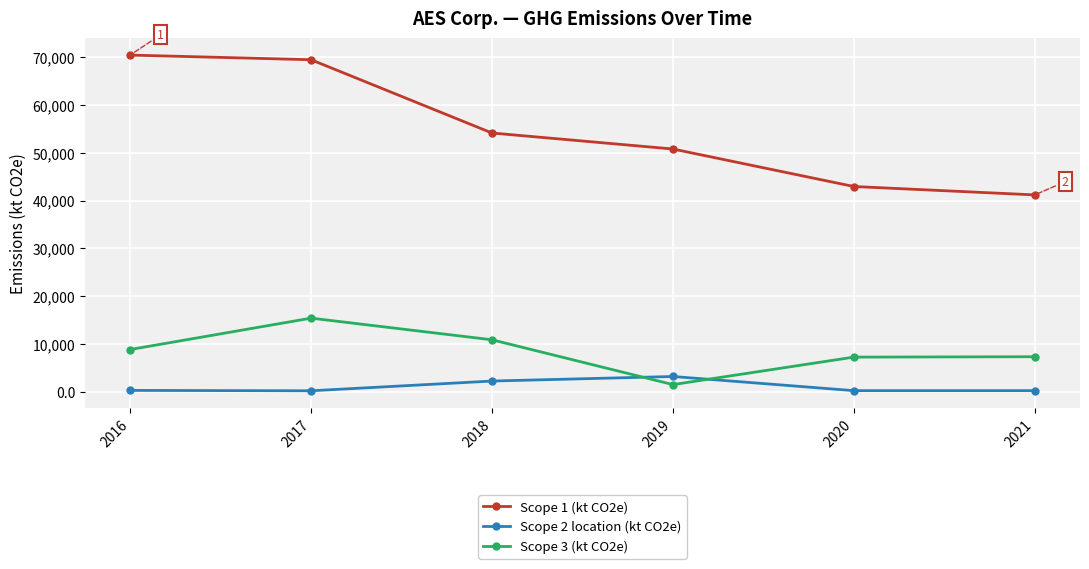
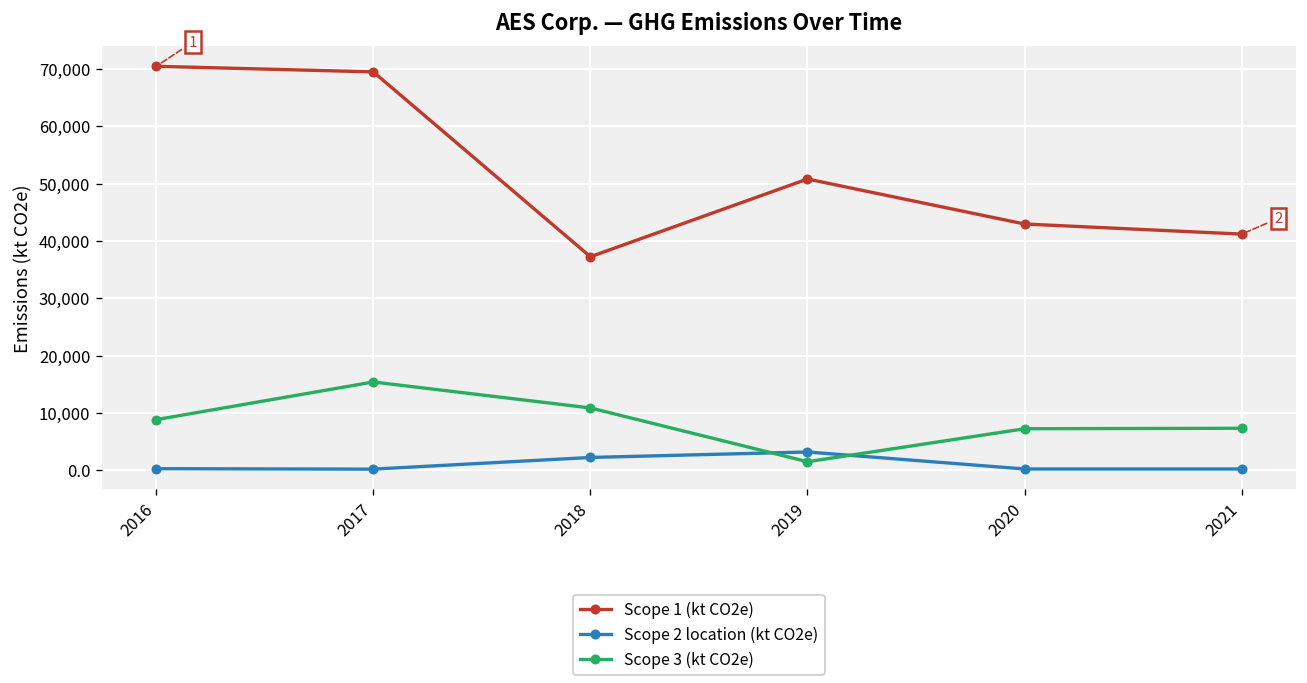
  {
    "Scope 1 (kt CO2e)": {
      "2017": "69,000",
-     "2018": "54,000",
+     "2018": "37,000",
      "2019": "51,000",
      "2020": "43,000"
    },
    "Scope 2 location (kt CO2e)": {
      "2016": "0",
      "2017": "0",
      "2018": "2,000",
      "2019": "3,000",
      "2020": "0",
      "2021": "0"
    },
    "Scope 3 (kt CO2e)": {
      "2016": "9,000",
      "2017": "15,000",
      "2018": "11,000",
      "2019": "2,000",
      "2020": "7,000",
      "2021": "7,000"
    }
  }
